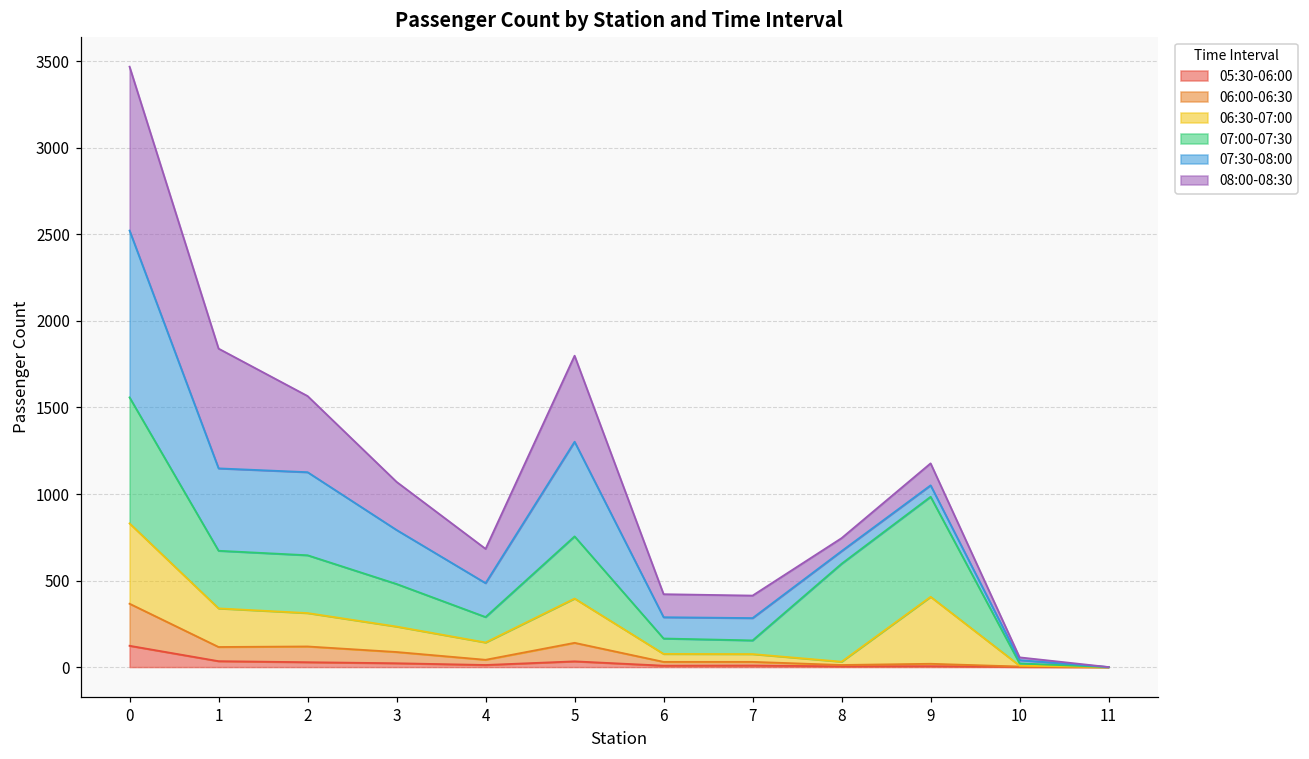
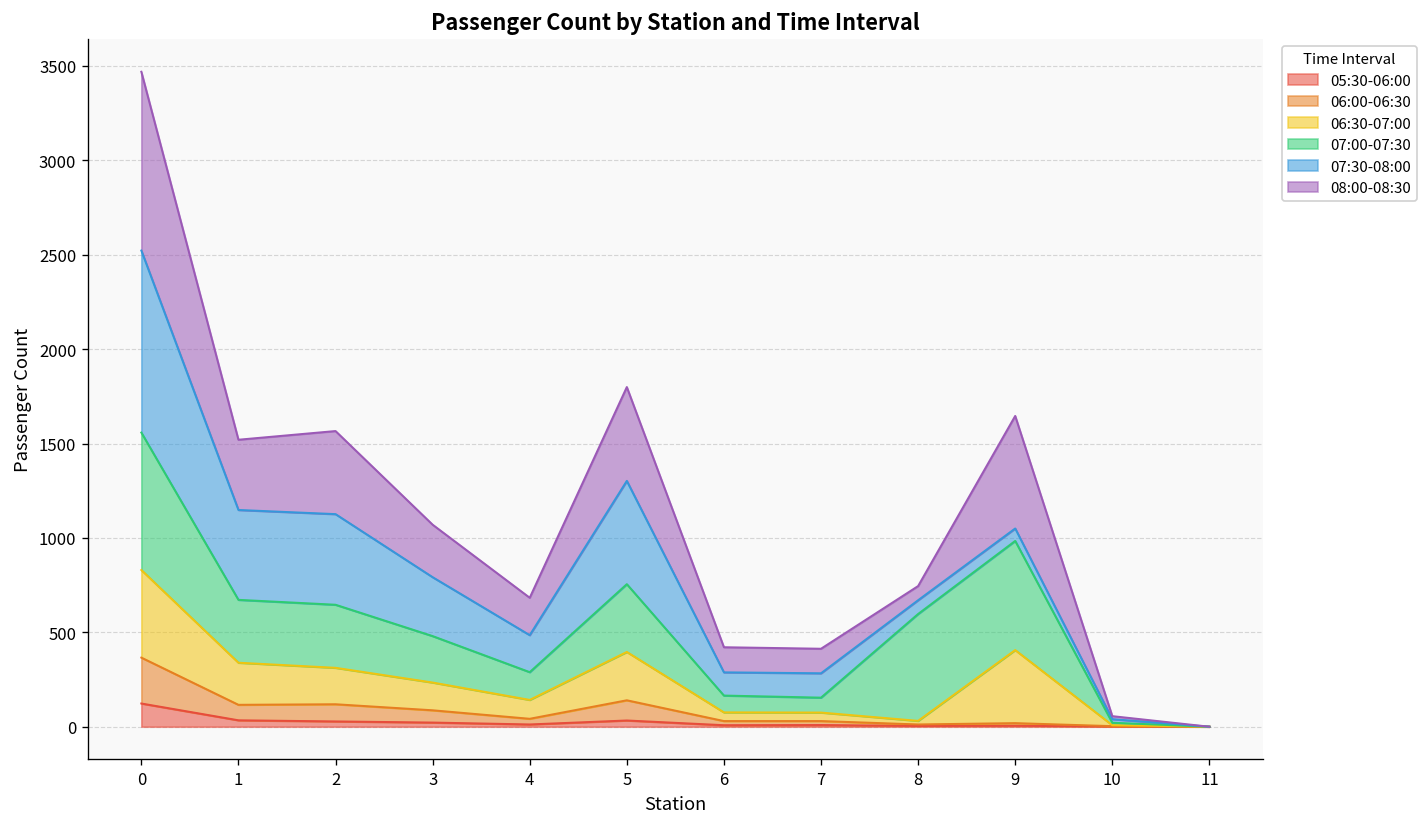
  {
    "06:30-07:00": {
      "0": 460,
      "1": 220,
      "2": 190,
      "3": 150,
      "4": 100,
      "5": 260,
      "6": 50,
      "7": 50,
      "8": 20,
      "9": 390
    },
    "07:00-07:30": {
      "0": 730,
      "1": 330,
      "2": 330,
      "3": 250,
      "4": 150,
      "5": 360,
      "6": 90,
      "7": 80,
      "8": 570,
      "9": 580
    },
    "07:30-08:00": {
      "0": 960,
      "1": 480,
      "2": 480,
      "3": 310,
      "4": 200,
      "5": 550,
      "6": 120,
      "7": 130,
      "8": 70,
      "9": 70
    },
    "08:00-08:30": {
      "0": 950,
-     "1": 690,
+     "1": 370,
      "2": 440,
      "3": 280,
      "4": 200,
      "5": 500,
      "6": 130,
      "7": 130,
      "8": 80,
-     "9": 130
+     "9": 600
    }
  }
